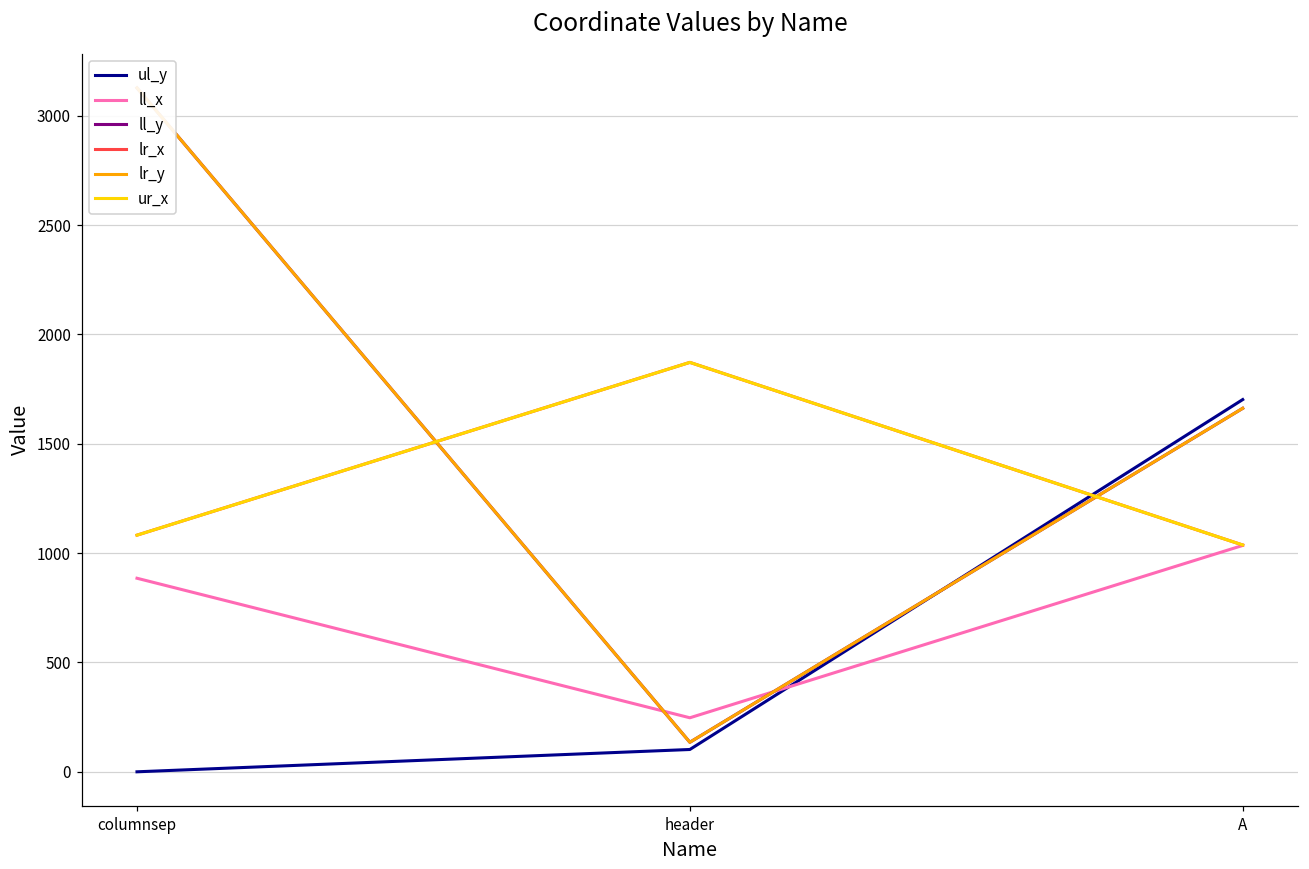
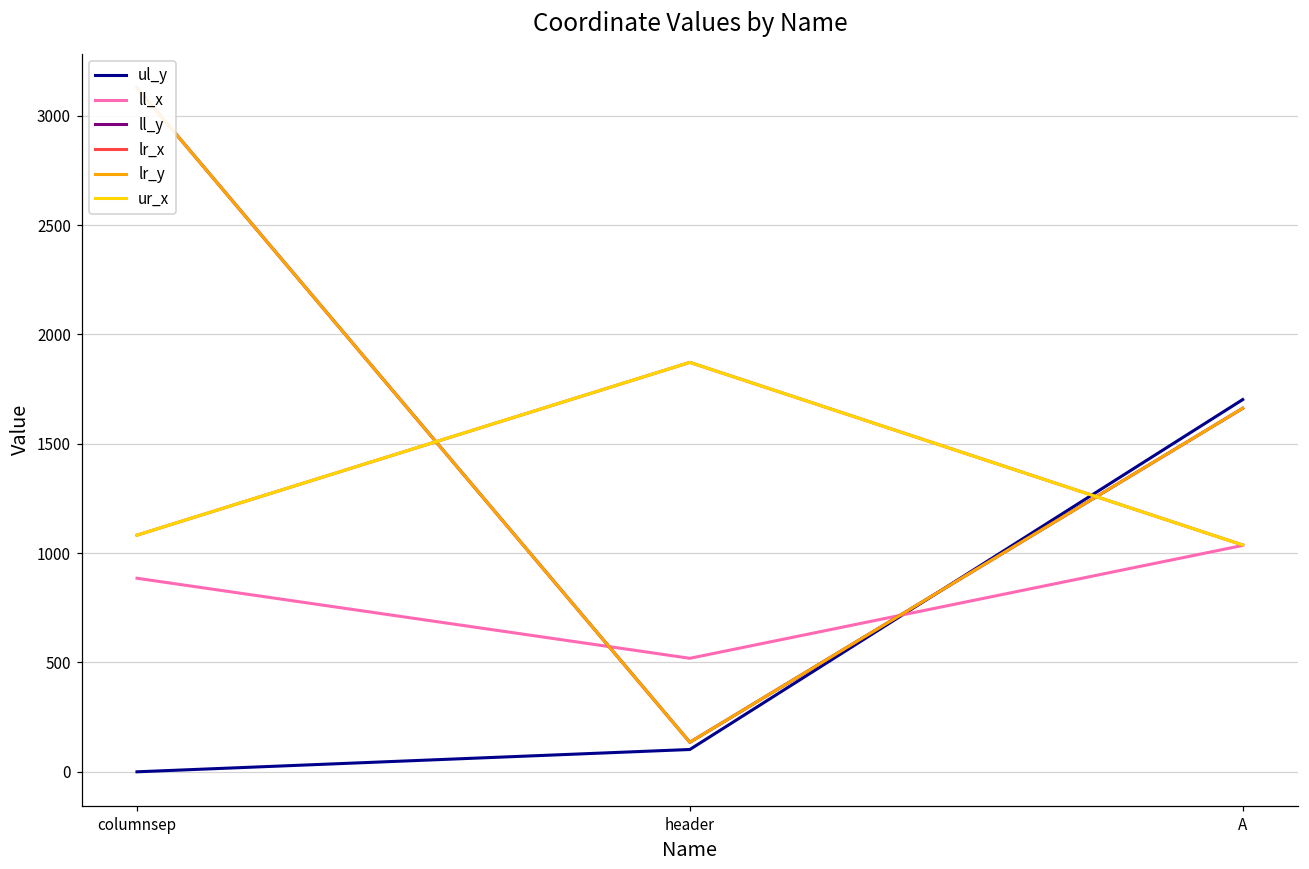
  {
    "ul_y": {
      "columnsep": 0,
      "header": 100,
      "A": 1700
    },
    "ll_x": {
      "columnsep": 890,
-     "header": 250
+     "header": 520
    }
  }
